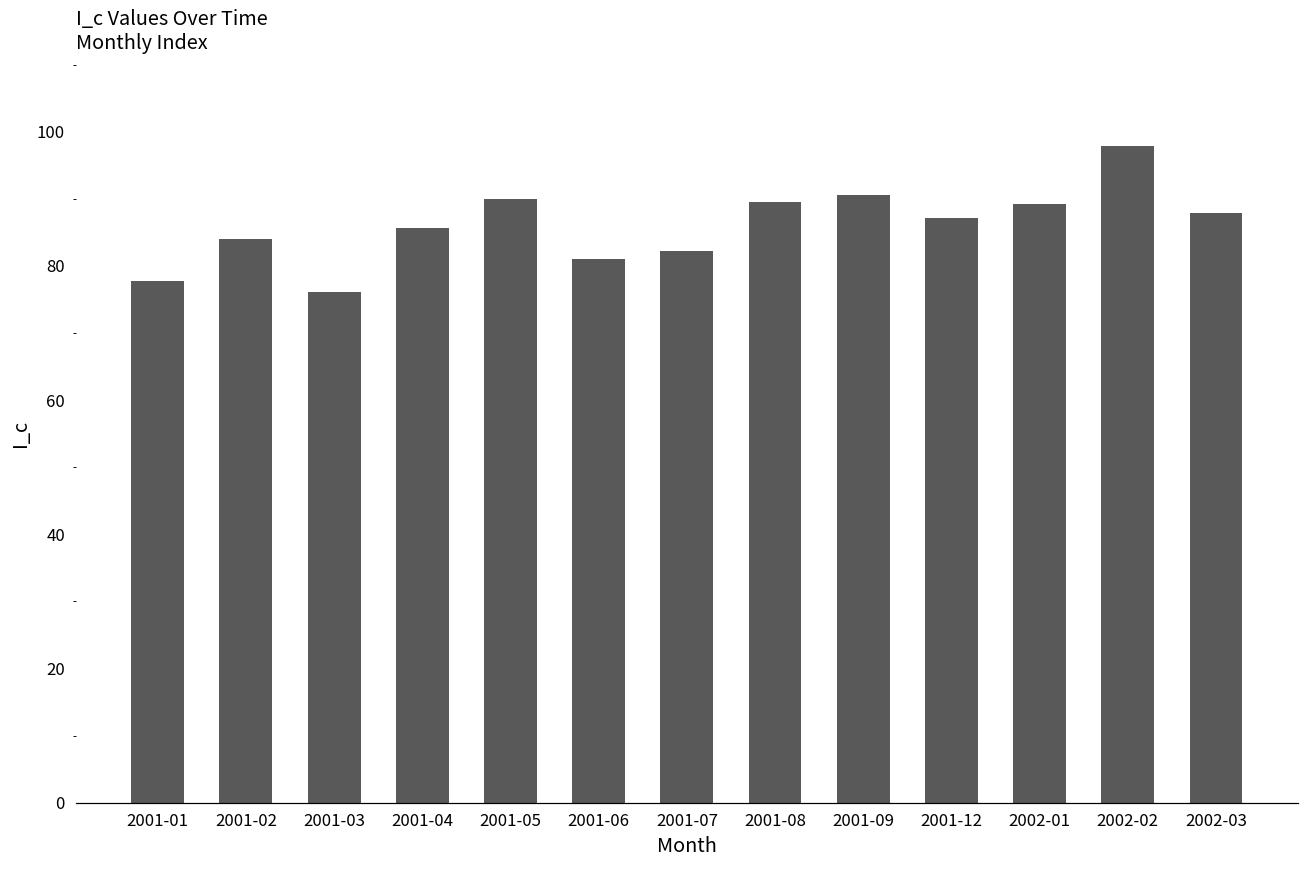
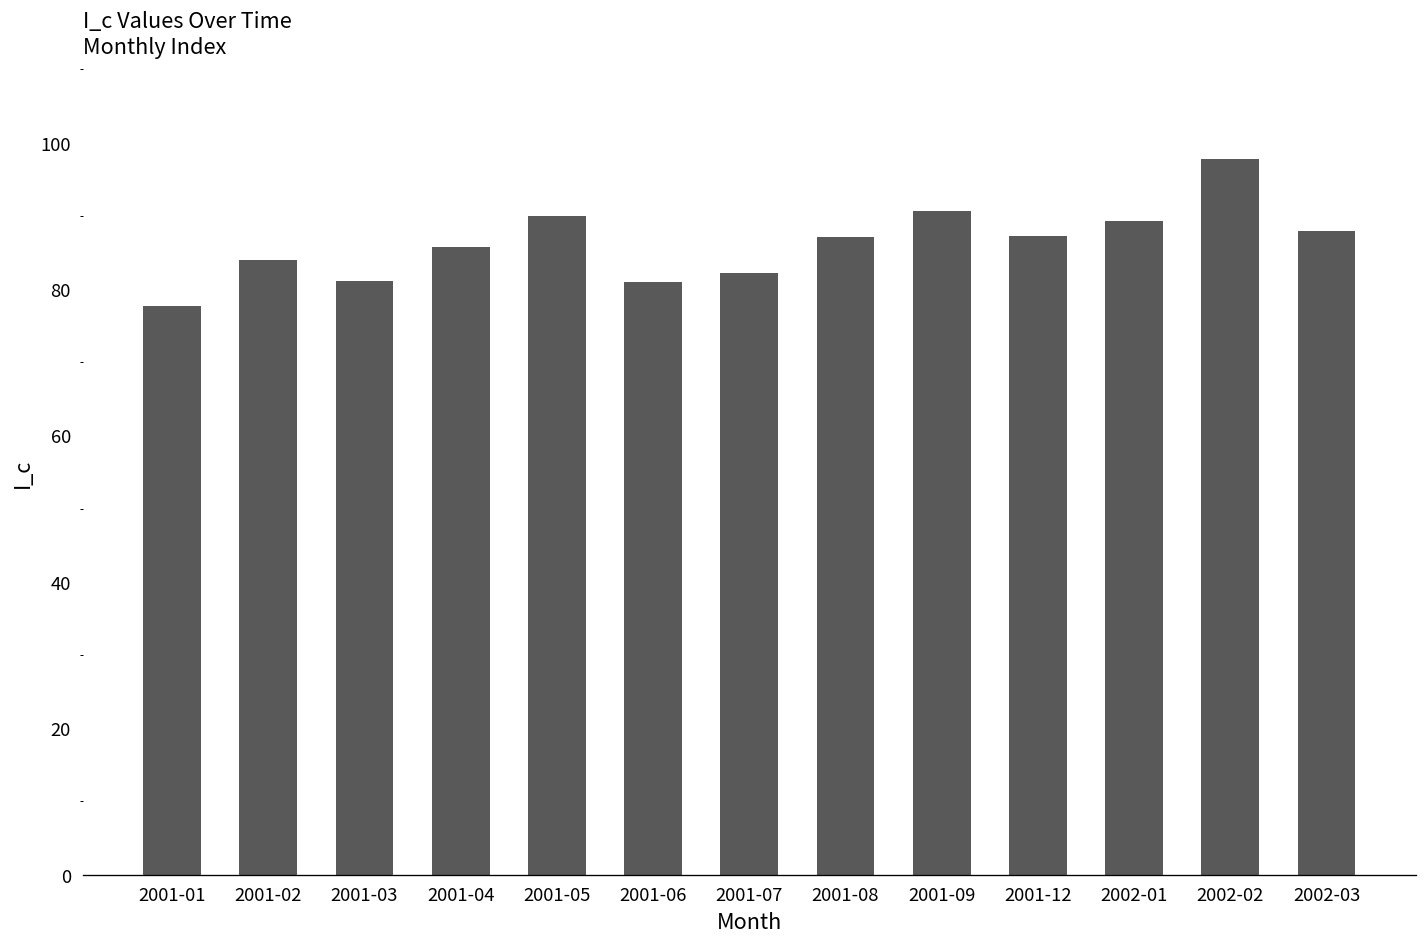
  {
    "2001-01": 78,
    "2001-02": 84,
-   "2001-03": 76,
+   "2001-03": 81,
    "2001-04": 86,
    "2001-05": 90,
    "2001-06": 81,
    "2001-07": 82,
-   "2001-08": 90,
+   "2001-08": 87,
    "2001-09": 91,
    "2001-12": 87,
    "2002-01": 89,
    "2002-02": 98,
    "2002-03": 88
  }
